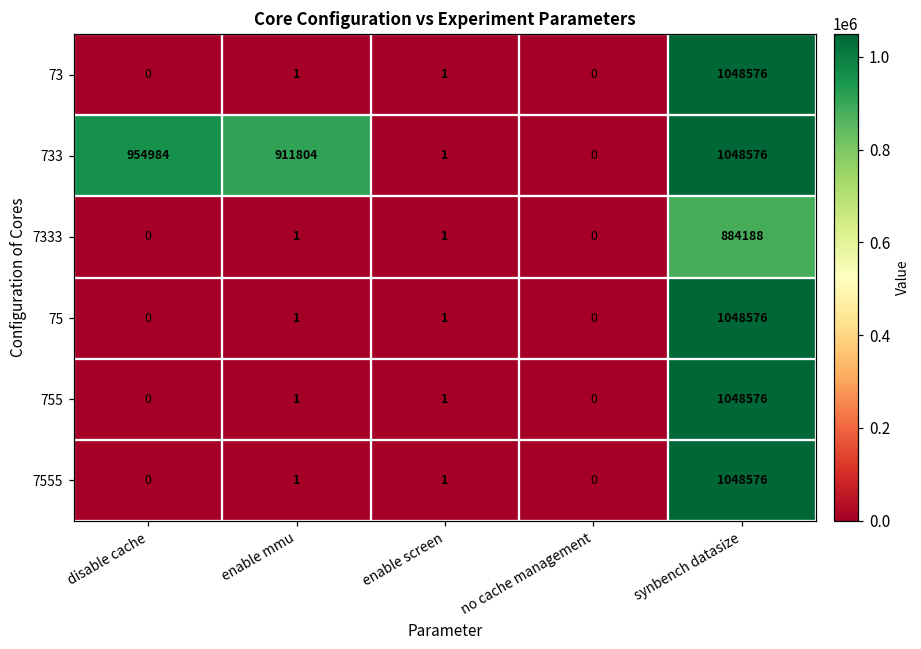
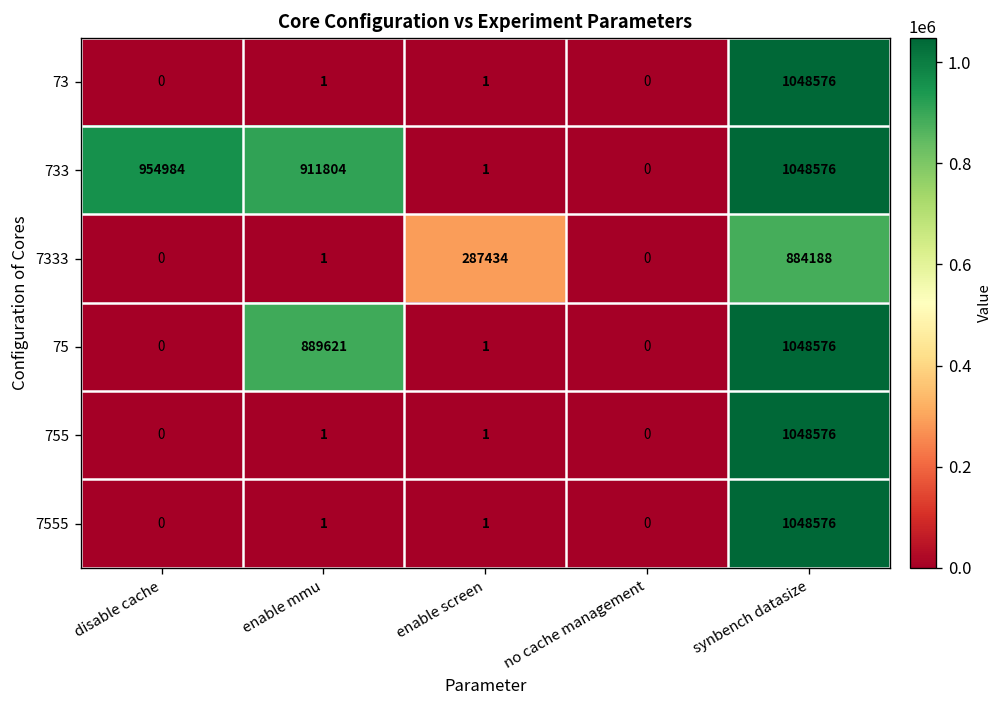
  {
    "73": {
      "disable cache": 0,
      "enable mmu": 1,
      "enable screen": 1,
      "no cache management": 0,
      "synbench datasize": 1048576
    },
    "733": {
      "disable cache": 954984,
      "enable mmu": 911804,
      "enable screen": 1,
      "no cache management": 0,
      "synbench datasize": 1048576
    },
    "7333": {
      "disable cache": 0,
      "enable mmu": 1,
-     "enable screen": 1,
+     "enable screen": 287434,
      "no cache management": 0,
      "synbench datasize": 884188
    },
    "75": {
      "disable cache": 0,
-     "enable mmu": 1,
+     "enable mmu": 889621,
      "enable screen": 1,
      "no cache management": 0,
      "synbench datasize": 1048576
    },
    "755": {
      "disable cache": 0,
      "enable mmu": 1,
      "enable screen": 1,
      "no cache management": 0,
      "synbench datasize": 1048576
    },
    "7555": {
      "disable cache": 0,
      "enable mmu": 1,
      "enable screen": 1,
      "no cache management": 0,
      "synbench datasize": 1048576
    }
  }
